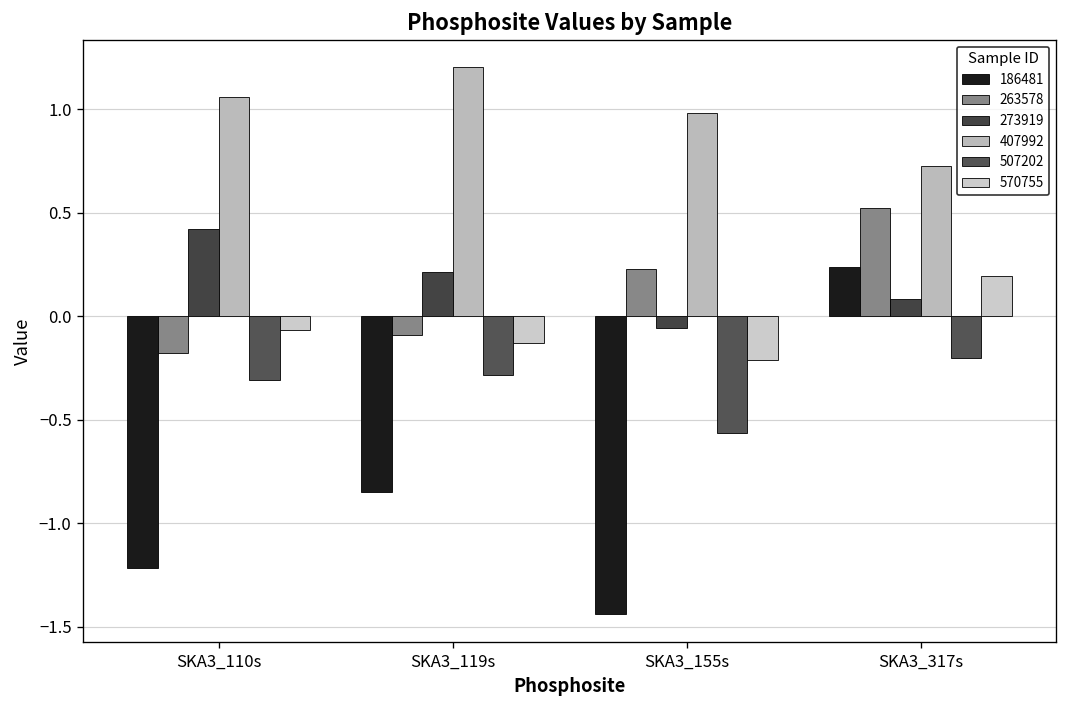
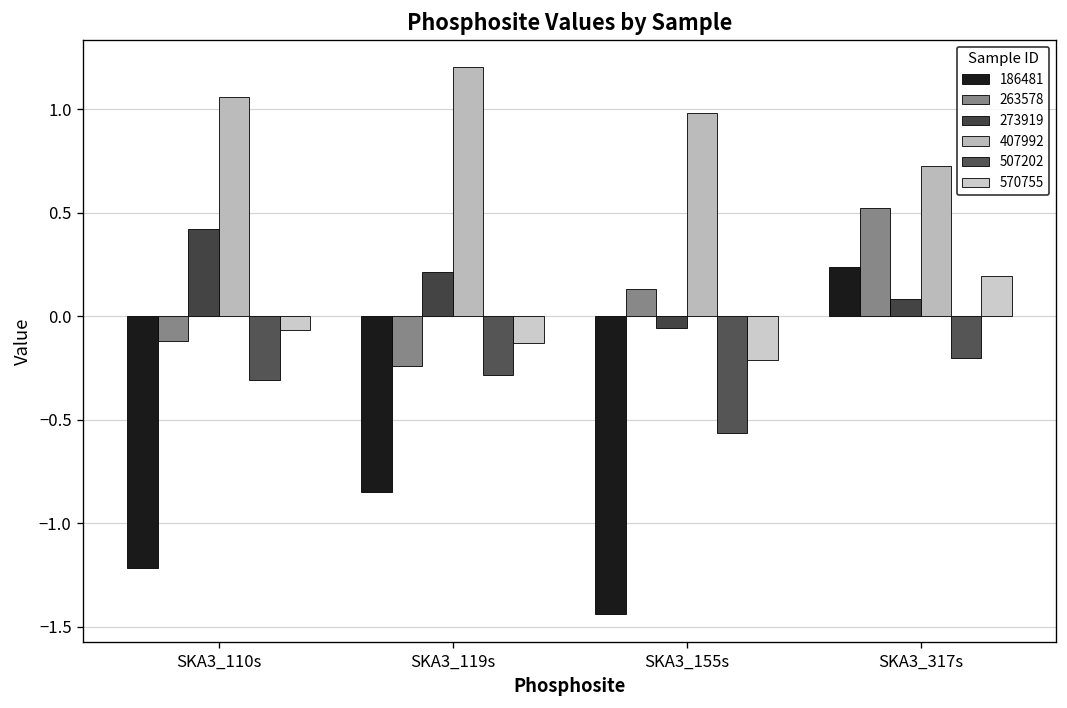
  {
    "186481": {
      "SKA3_110s": -1.21,
      "SKA3_119s": -0.85,
      "SKA3_155s": -1.44,
      "SKA3_317s": 0.24
    },
    "263578": {
-     "SKA3_110s": -0.18,
-     "SKA3_119s": -0.09,
-     "SKA3_155s": 0.23,
+     "SKA3_110s": -0.12,
+     "SKA3_119s": -0.24,
+     "SKA3_155s": 0.13,
      "SKA3_317s": 0.52
    }
  }
